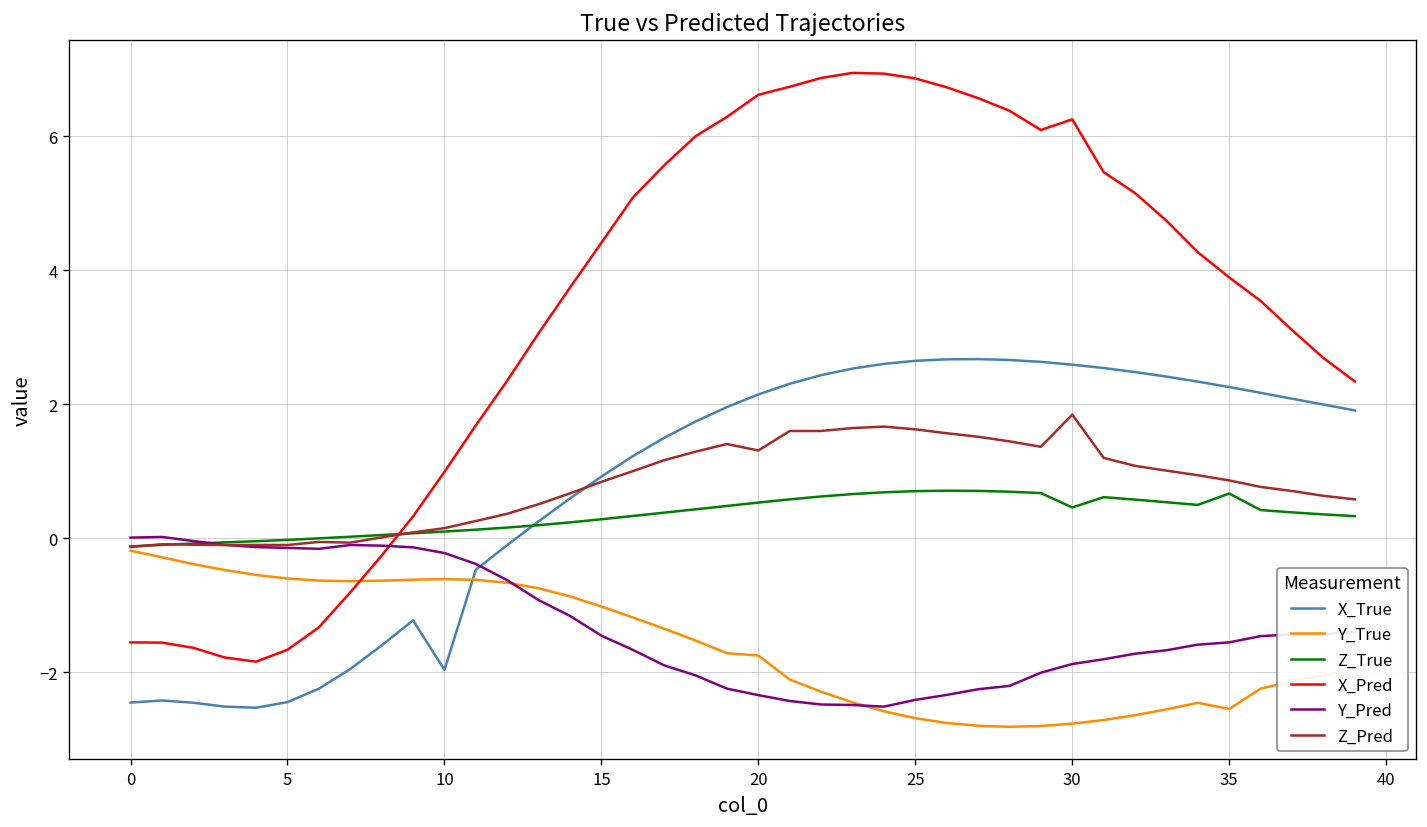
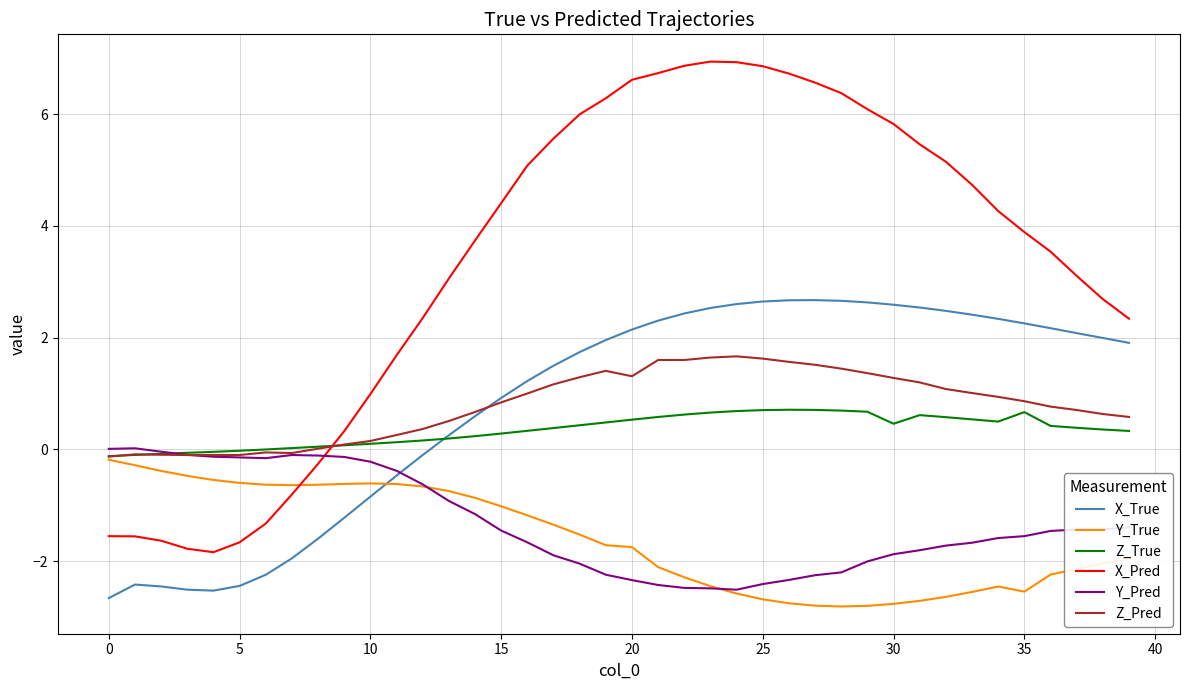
  {
    "X_True": {
-     "0": -2.5,
+     "0": -2.7,
      "5": -2.4,
-     "10": -2.0,
+     "10": -0.8,
      "15": 0.9,
      "20": 2.1,
      "25": 2.6,
      "30": 2.6,
      "35": 2.3
    },
    "Y_True": {
      "0": -0.2,
      "5": -0.6,
      "10": -0.6,
      "15": -1.0,
      "20": -1.7,
      "25": -2.7,
      "30": -2.8,
      "35": -2.5
    },
    "Z_True": {
      "5": 0.0,
      "10": 0.1,
      "15": 0.3,
      "20": 0.5,
      "25": 0.7,
      "30": 0.5,
      "35": 0.7
    },
    "X_Pred": {
      "0": -1.6,
      "5": -1.7,
      "10": 1.0,
      "15": 4.4,
      "20": 6.6,
      "25": 6.9,
-     "30": 6.3,
+     "30": 5.8,
      "35": 3.9
    },
    "Y_Pred": {
      "0": 0.0,
      "10": -0.2,
      "15": -1.5,
      "20": -2.3,
      "25": -2.4,
      "30": -1.9,
      "35": -1.6
    },
    "Z_Pred": {
      "10": 0.2,
      "15": 0.8,
      "20": 1.3,
      "25": 1.6,
-     "30": 1.8,
+     "30": 1.3,
      "35": 0.9
    }
  }
